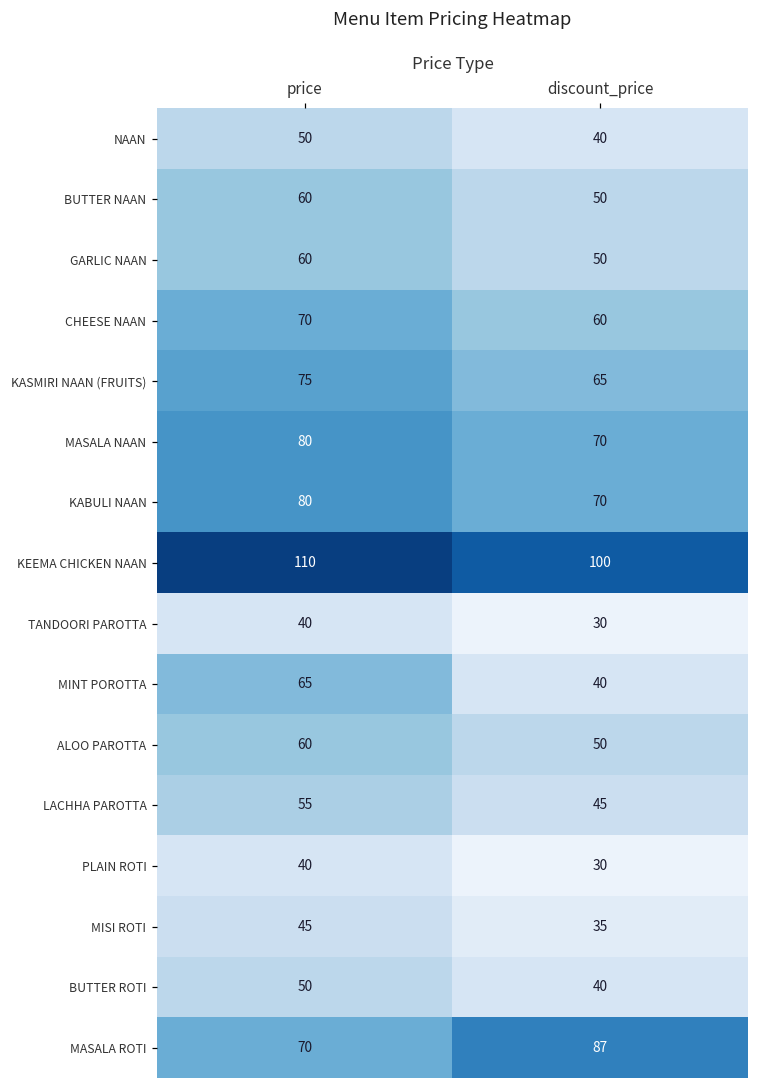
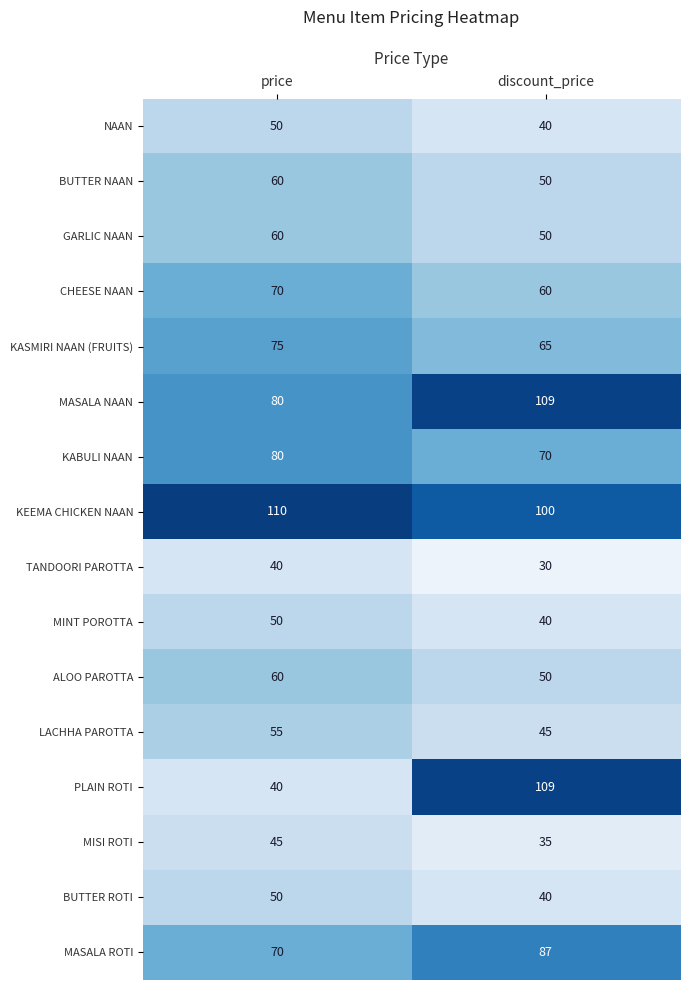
  {
    "NAAN": {
      "price": 50,
      "discount_price": 40
    },
    "BUTTER NAAN": {
      "price": 60,
      "discount_price": 50
    },
    "GARLIC NAAN": {
      "price": 60,
      "discount_price": 50
    },
    "CHEESE NAAN": {
      "price": 70,
      "discount_price": 60
    },
    "KASMIRI NAAN (FRUITS)": {
      "price": 75,
      "discount_price": 65
    },
    "MASALA NAAN": {
      "price": 80,
-     "discount_price": 70
+     "discount_price": 109
    },
    "KABULI NAAN": {
      "price": 80,
      "discount_price": 70
    },
    "KEEMA CHICKEN NAAN": {
      "price": 110,
      "discount_price": 100
    },
    "TANDOORI PAROTTA": {
      "price": 40,
      "discount_price": 30
    },
    "MINT POROTTA": {
-     "price": 65,
+     "price": 50,
      "discount_price": 40
    },
    "ALOO PAROTTA": {
      "price": 60,
      "discount_price": 50
    },
    "LACHHA PAROTTA": {
      "price": 55,
      "discount_price": 45
    },
    "PLAIN ROTI": {
      "price": 40,
-     "discount_price": 30
+     "discount_price": 109
    },
    "MISI ROTI": {
      "price": 45,
      "discount_price": 35
    },
    "BUTTER ROTI": {
      "price": 50,
      "discount_price": 40
    },
    "MASALA ROTI": {
      "price": 70,
      "discount_price": 87
    }
  }
